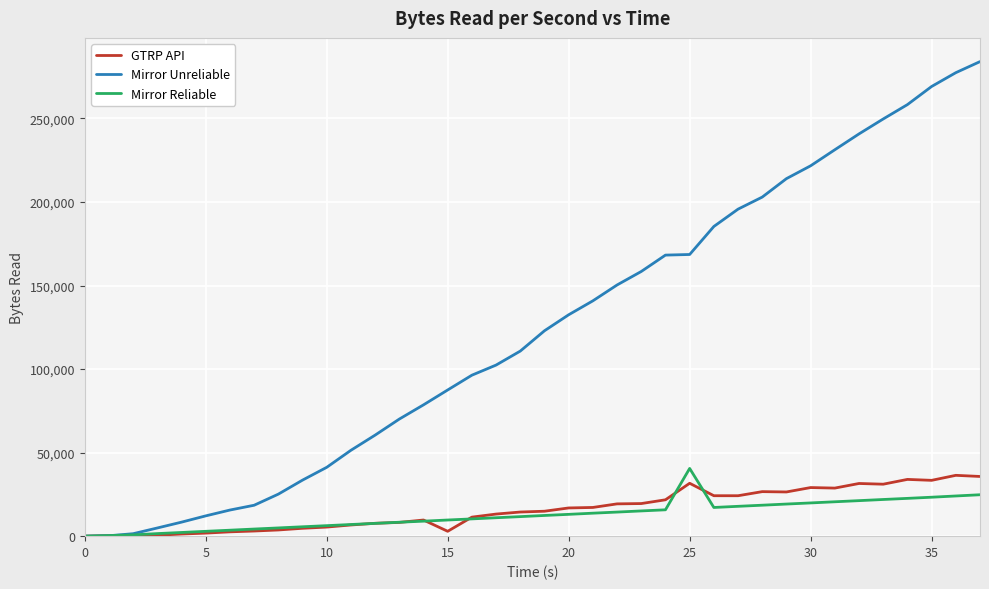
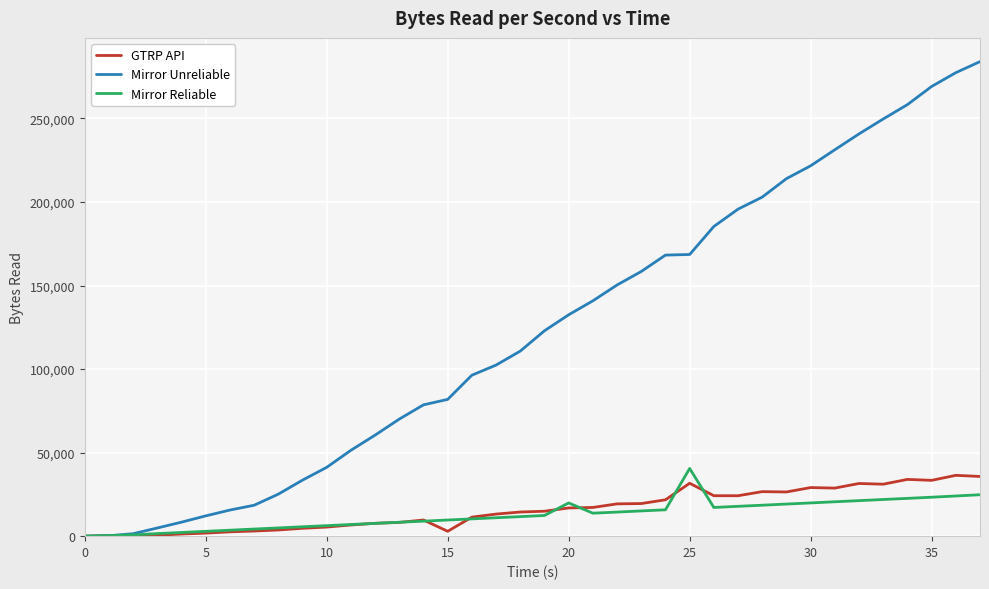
  {
    "GTRP API": {
      "15": "3,000",
      "20": "17,000",
      "25": "32,000",
      "30": "29,000",
      "35": "33,000"
    },
    "Mirror Unreliable": {
      "5": "12,000",
      "10": "41,000",
-     "15": "87,000",
+     "15": "82,000",
      "20": "132,000",
      "25": "169,000",
      "30": "222,000",
      "35": "269,000"
    },
    "Mirror Reliable": {
      "15": "10,000",
-     "20": "13,000",
+     "20": "20,000",
      "25": "41,000",
      "30": "20,000",
      "35": "23,000"
    }
  }
